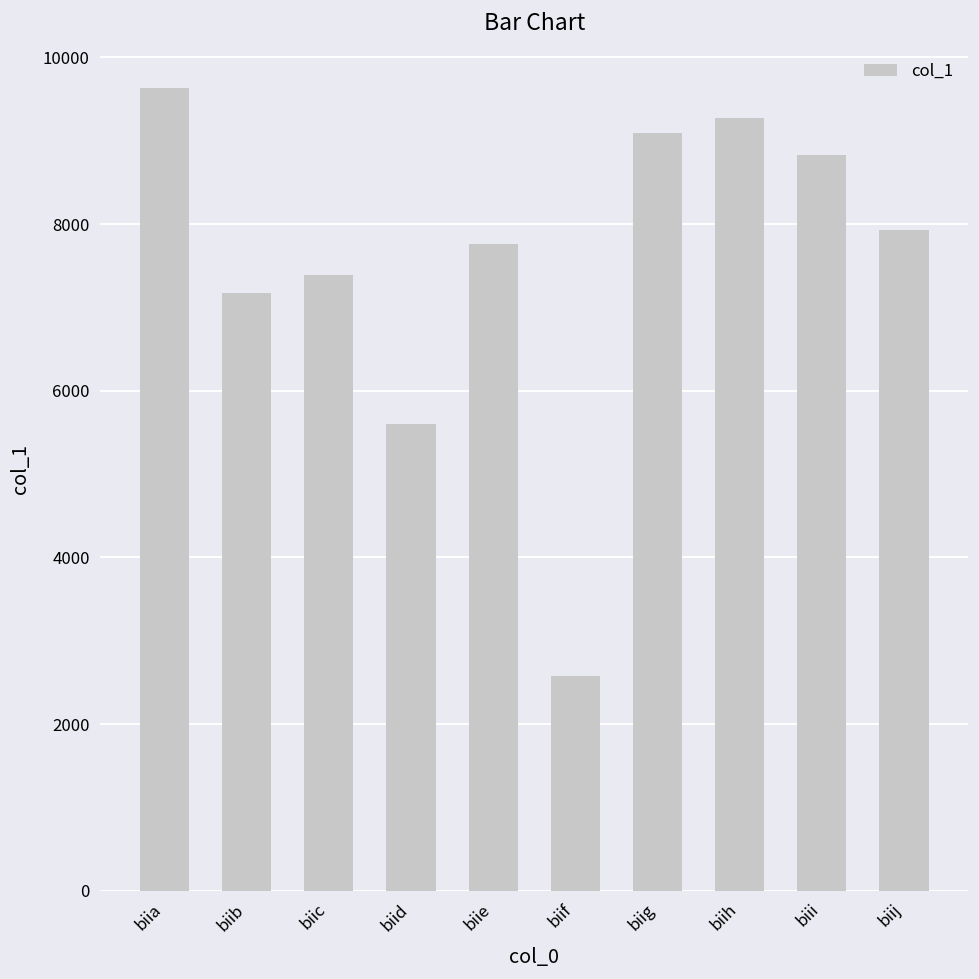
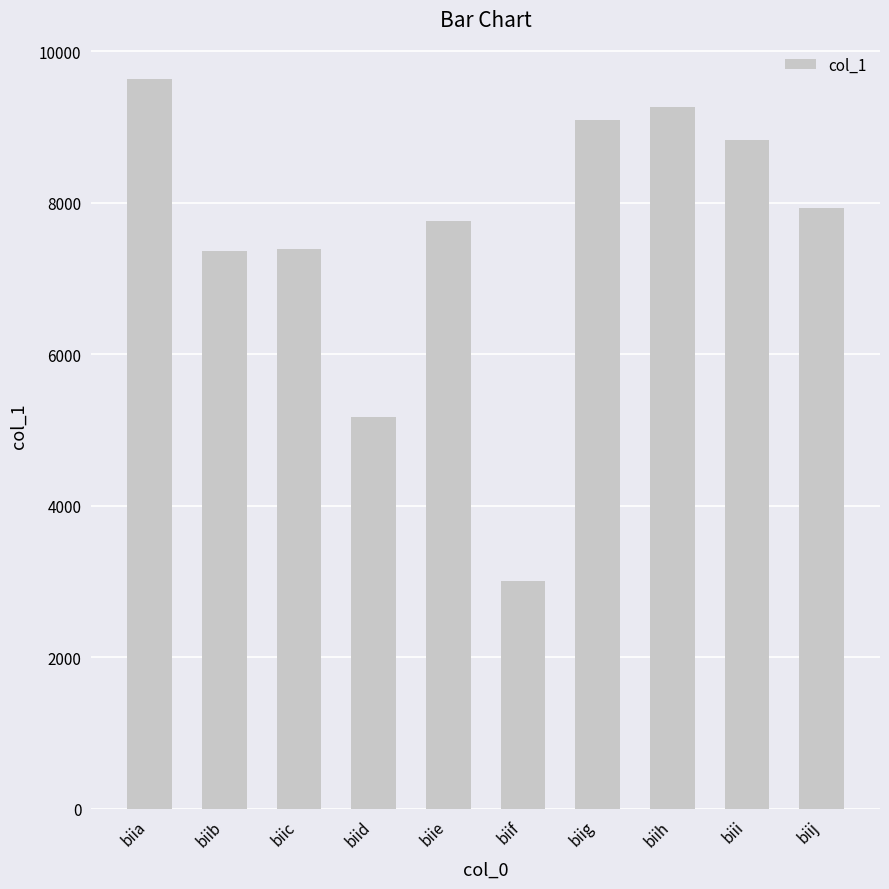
  {
    "biia": 9600,
-   "biib": 7200,
+   "biib": 7400,
    "biic": 7400,
-   "biid": 5600,
+   "biid": 5200,
    "biie": 7800,
-   "biif": 2600,
+   "biif": 3000,
    "biig": 9100,
    "biih": 9300,
    "biii": 8800,
    "biij": 7900
  }
